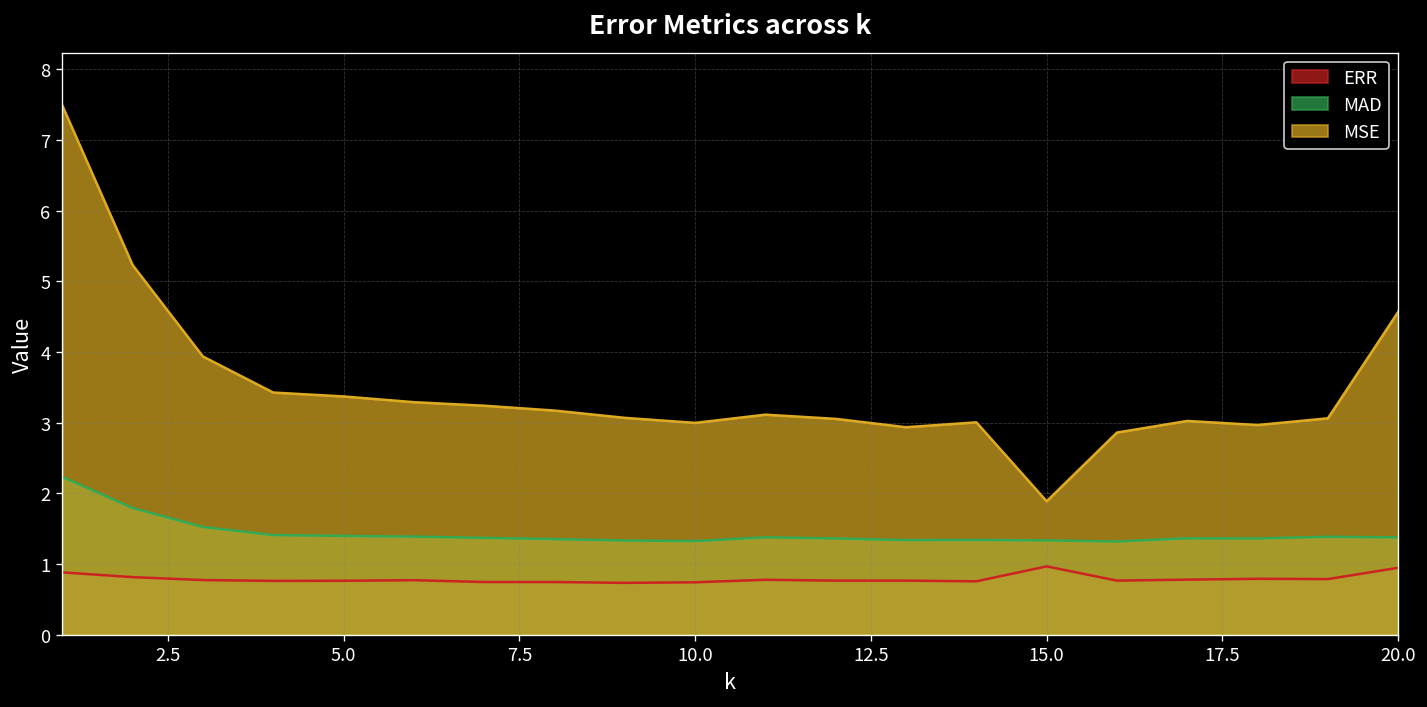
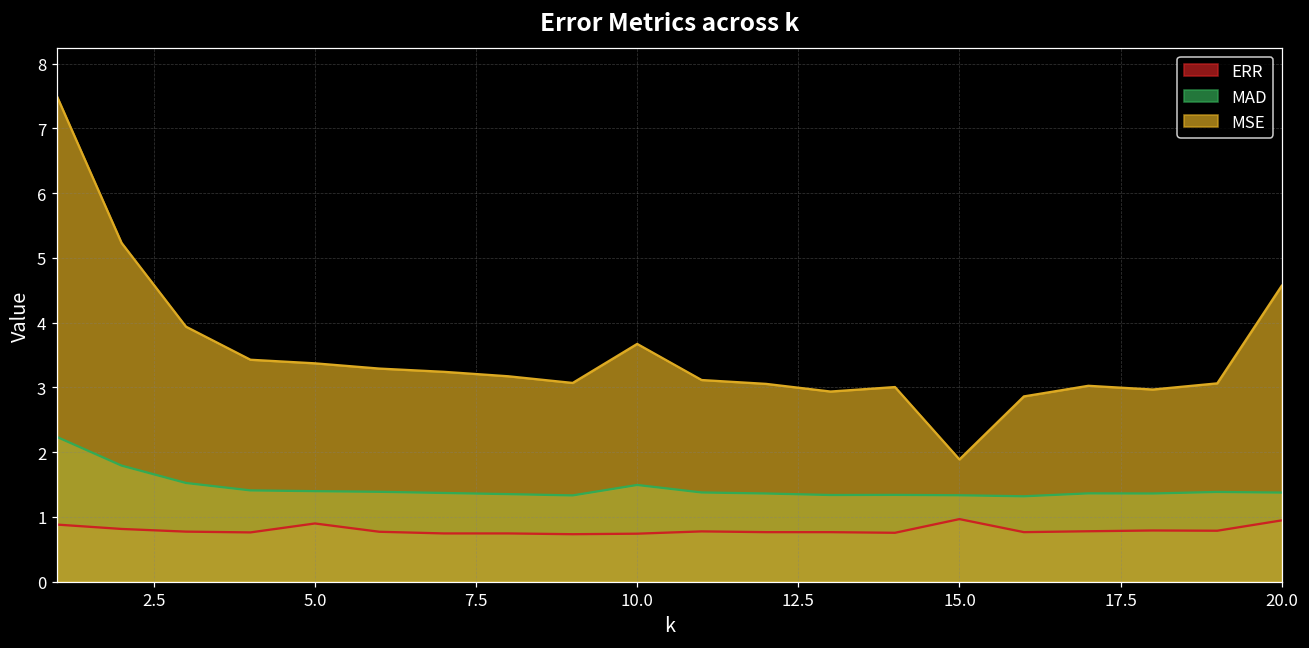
  {
    "ERR": {
-     "5.0": 0.8,
+     "5.0": 0.9,
      "10.0": 0.7,
      "15.0": 1.0,
      "20.0": 0.9
    },
    "MAD": {
      "5.0": 1.4,
-     "10.0": 1.3,
+     "10.0": 1.5,
      "15.0": 1.3,
      "20.0": 1.4
    },
    "MSE": {
      "5.0": 3.4,
-     "10.0": 3.0,
+     "10.0": 3.7,
      "15.0": 1.9,
      "20.0": 4.6
    }
  }
